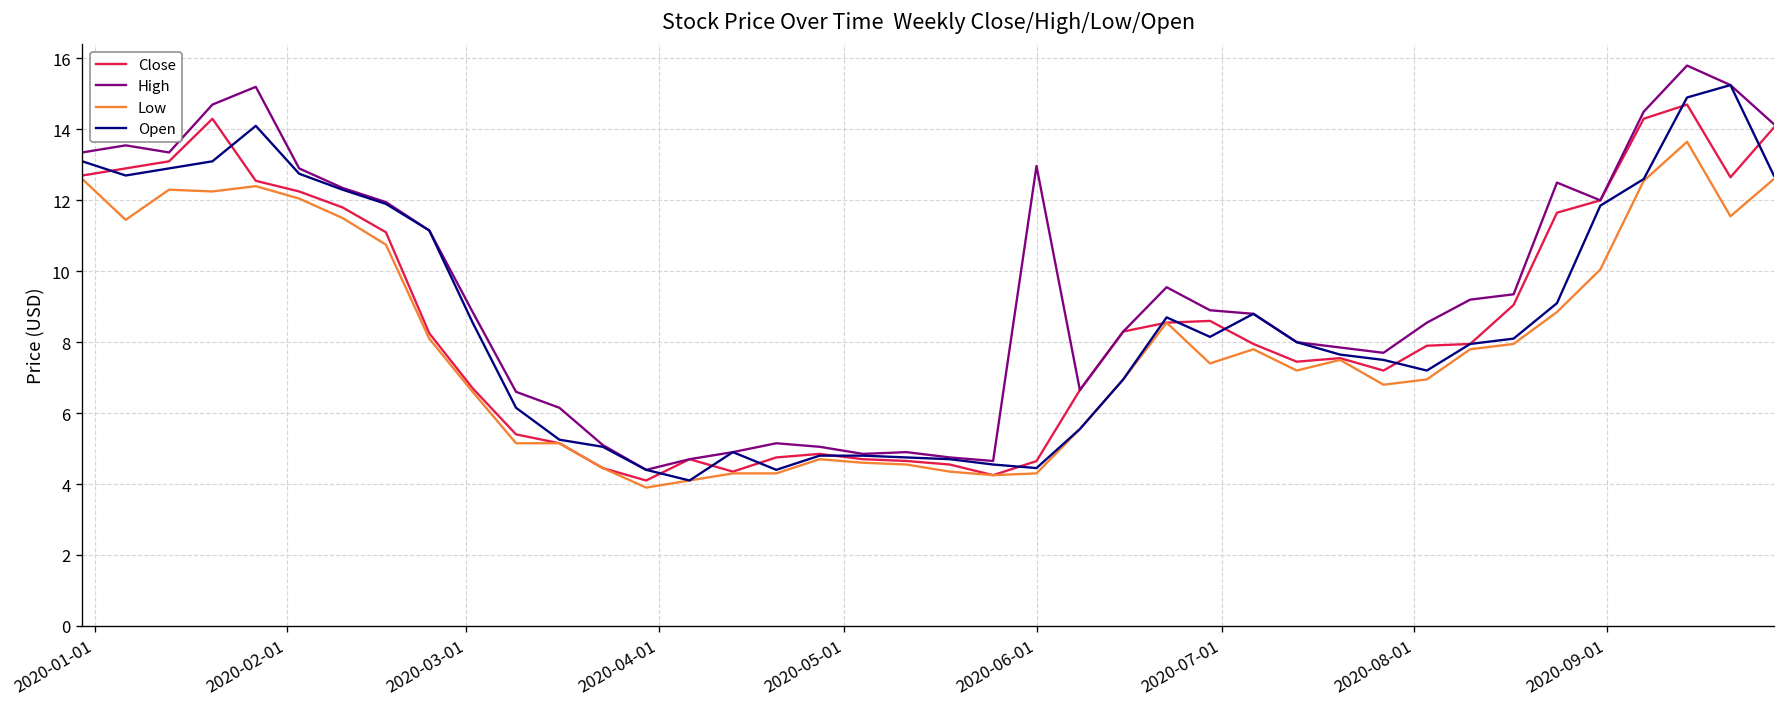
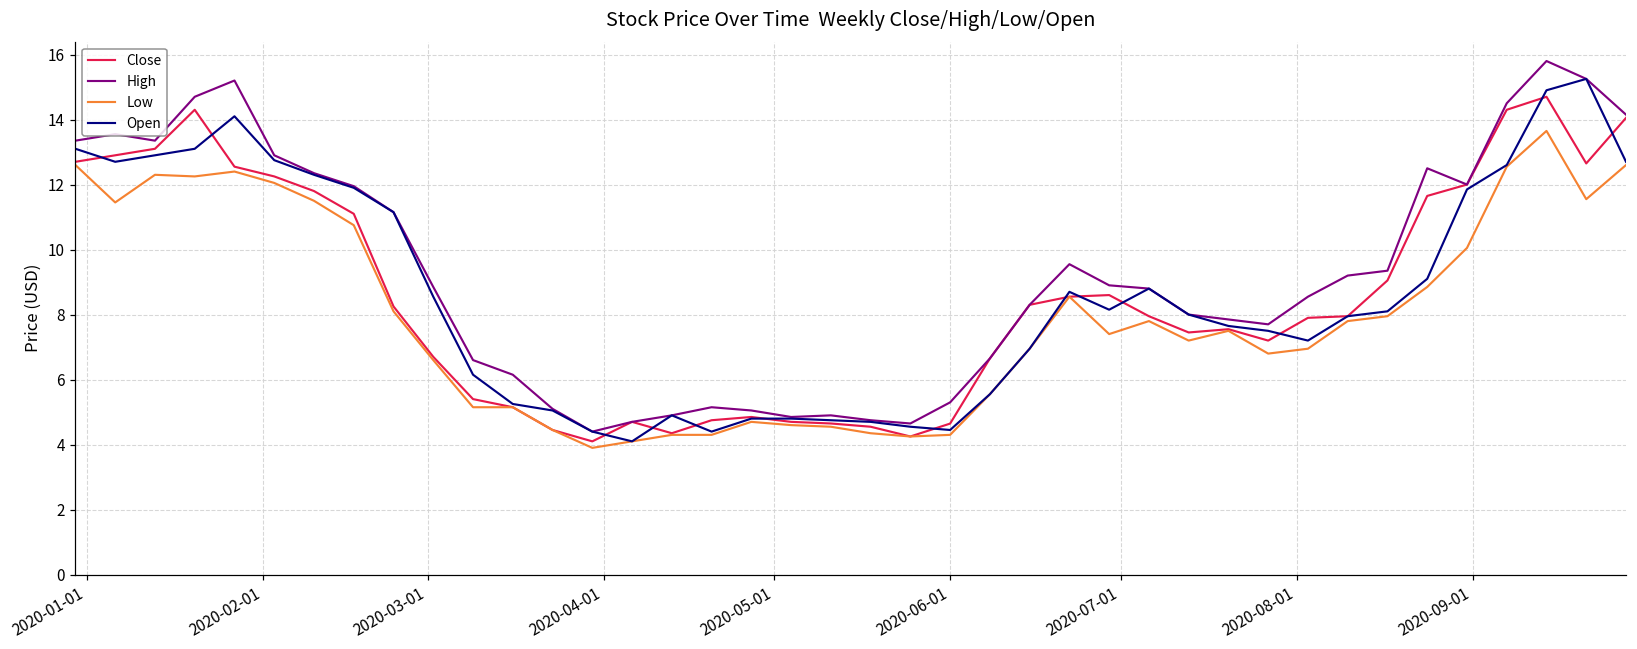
  {
    "Close": {
      "2020-06-01": 4.6
    },
    "High": {
-     "2020-06-01": 13.0
+     "2020-06-01": 5.3
    },
    "Low": {
      "2020-06-01": 4.3
    },
    "Open": {
      "2020-06-01": 4.4
    }
  }
